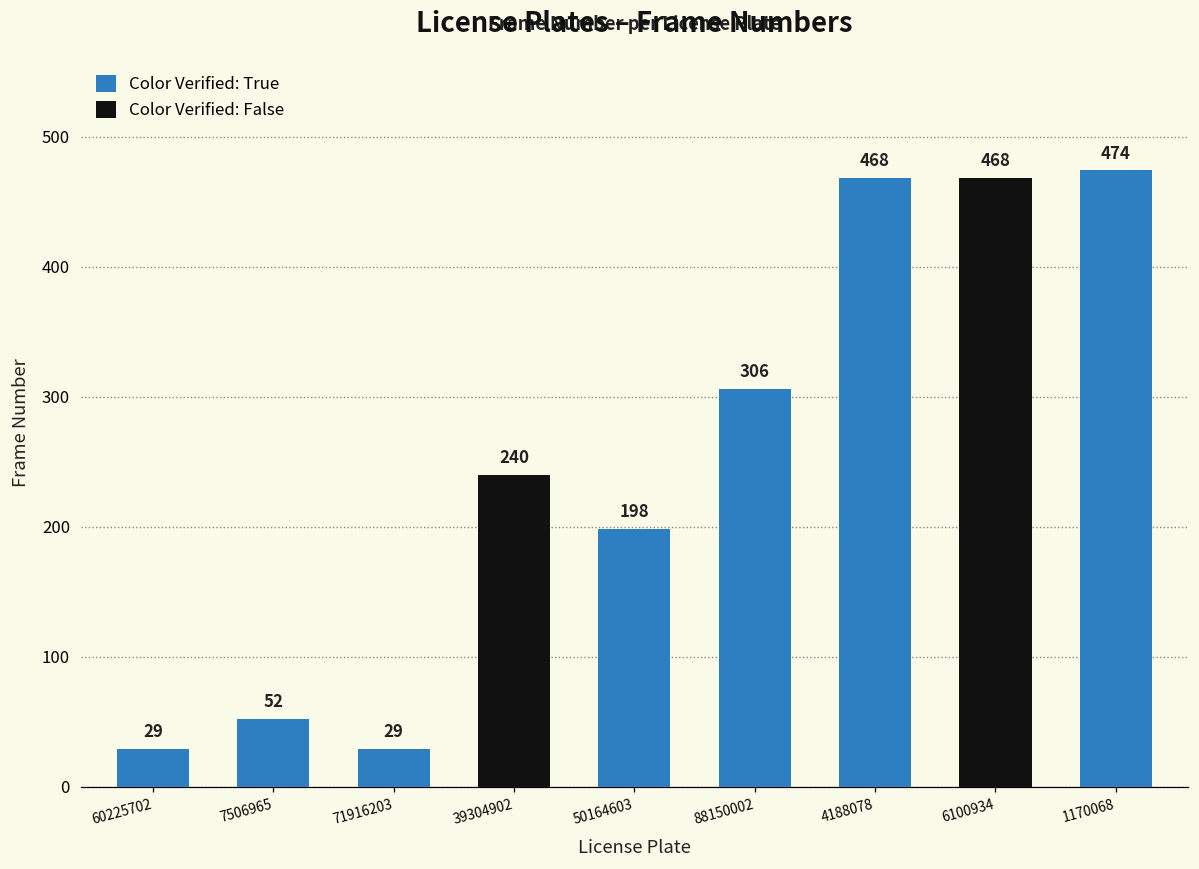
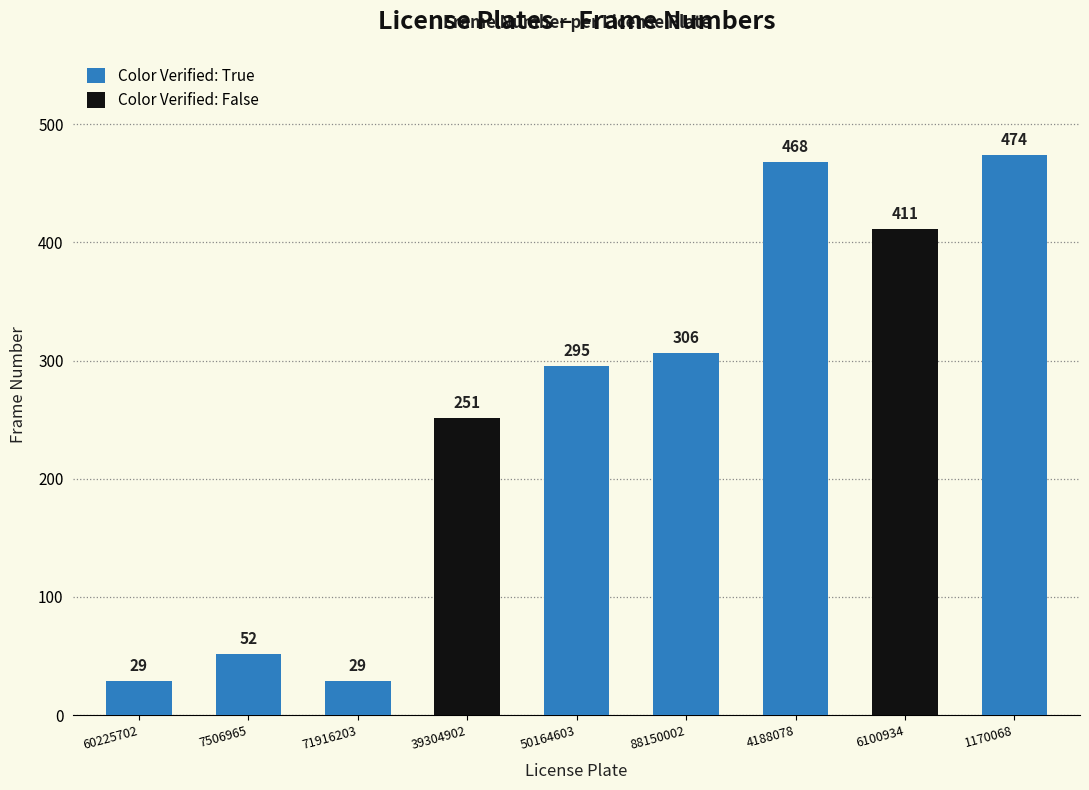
  {
    "Color Verified: True": {
      "60225702": 29,
      "7506965": 52,
      "71916203": 29,
-     "50164603": 198,
+     "50164603": 295,
      "88150002": 306,
      "4188078": 468,
      "1170068": 474
    },
    "Color Verified: False": {
-     "39304902": 240,
-     "6100934": 468
+     "39304902": 251,
+     "6100934": 411
    }
  }
